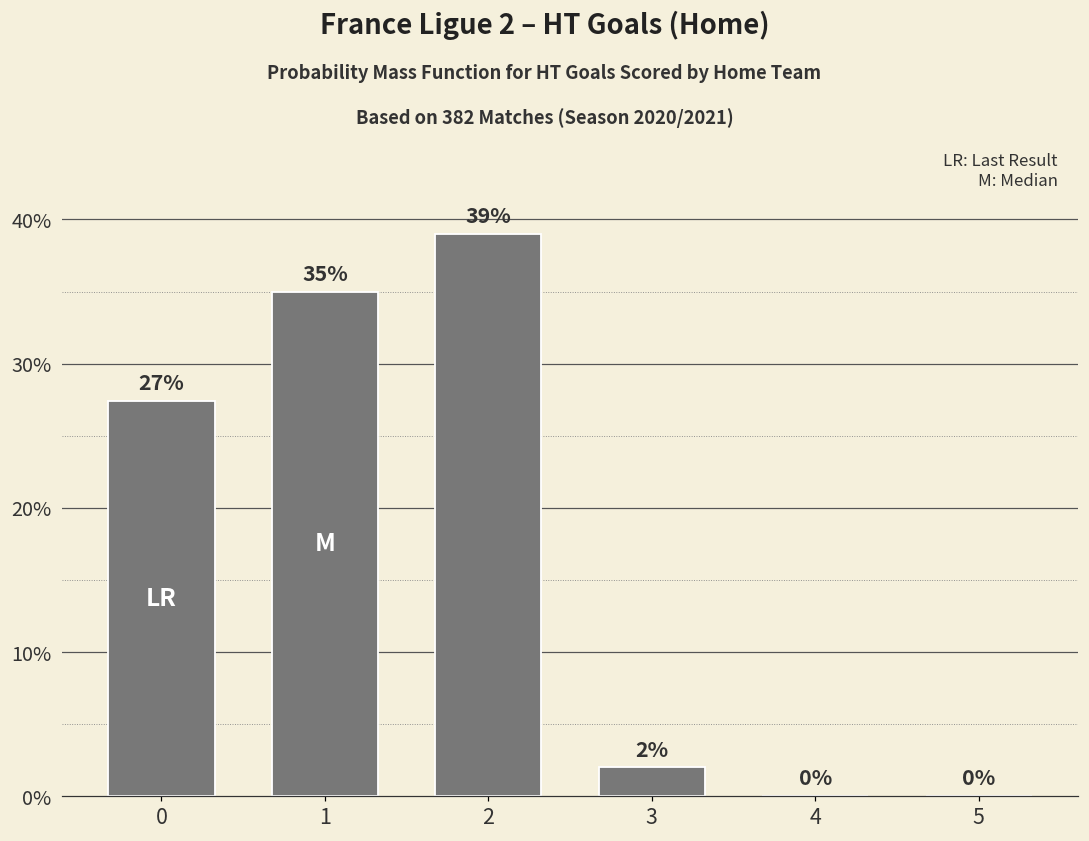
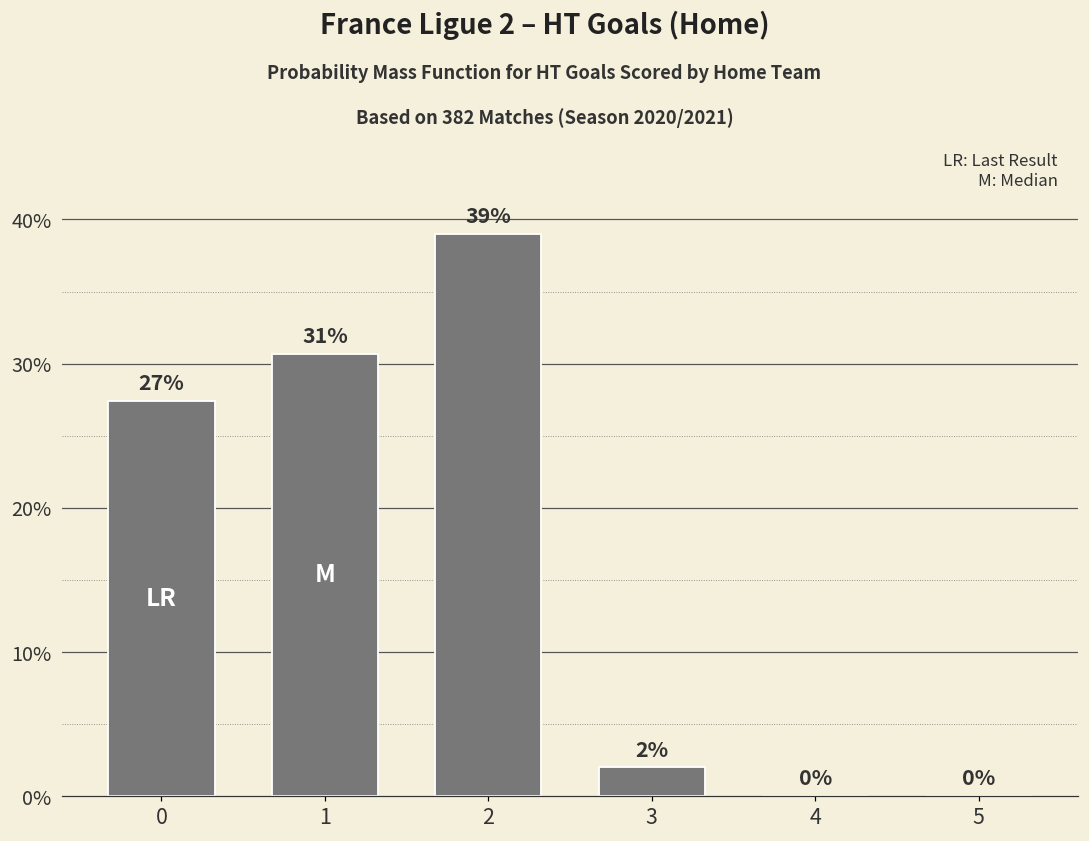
  {
    "0": "27%",
-   "1": "35%",
+   "1": "31%",
    "2": "39%",
    "3": "2%",
    "4": "0%",
    "5": "0%"
  }
